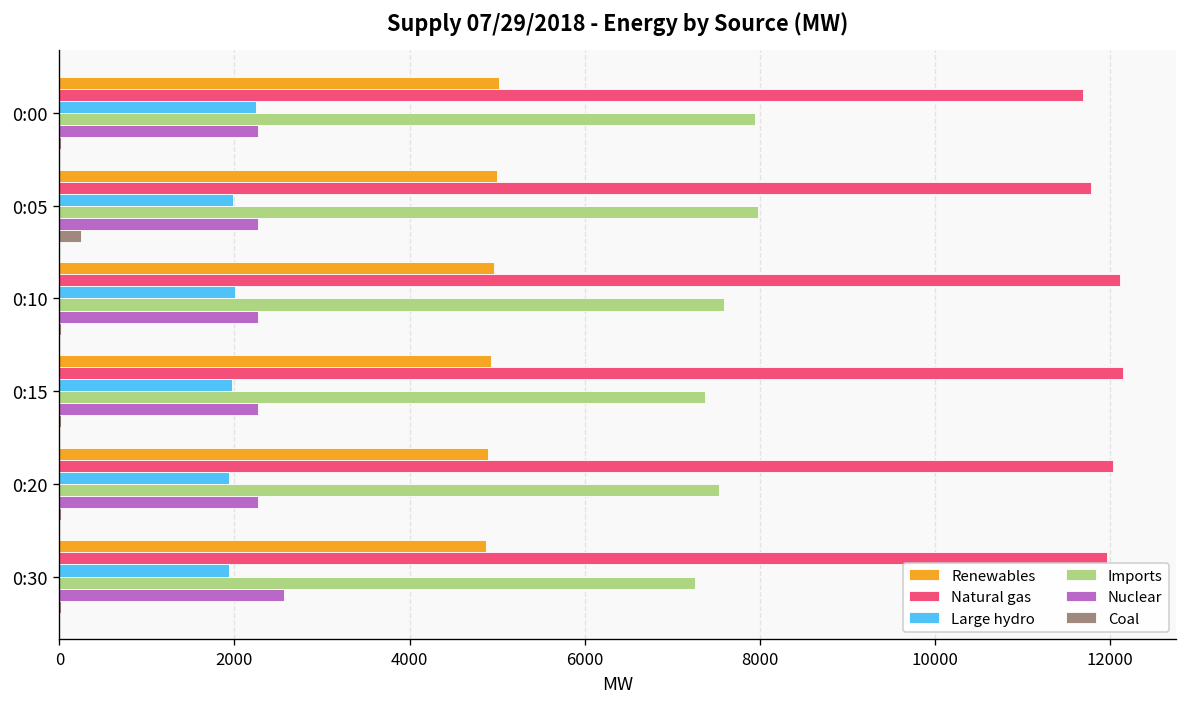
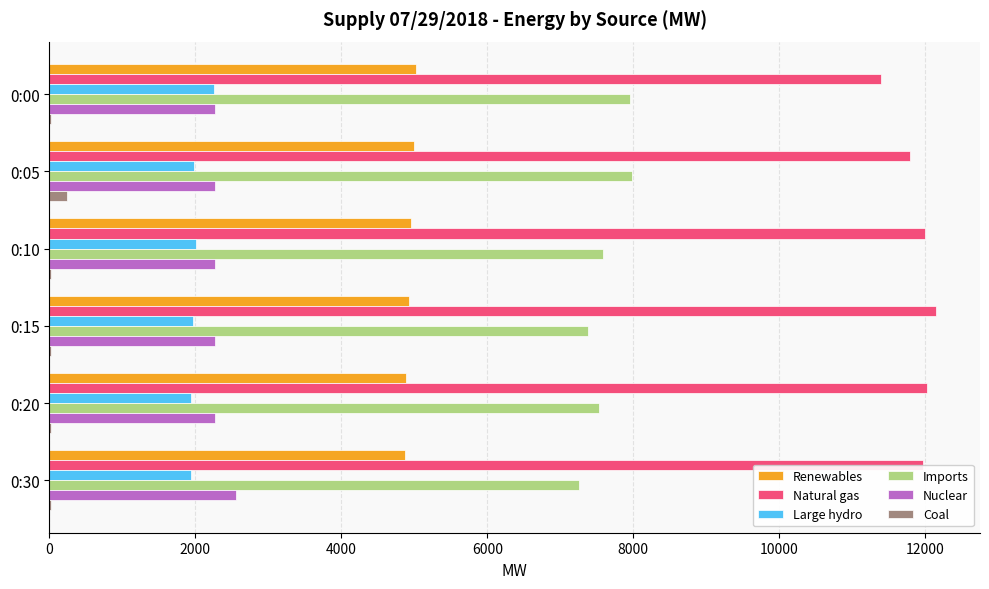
  {
    "Renewables": {
      "0:00": 5000,
      "0:05": 5000,
      "0:10": 5000,
      "0:15": 4900,
      "0:20": 4900,
      "0:30": 4900
    },
    "Natural gas": {
-     "0:00": 11700,
+     "0:00": 11400,
      "0:05": 11800,
-     "0:10": 12100,
+     "0:10": 12000,
      "0:15": 12100,
      "0:20": 12000
    },
    "Large hydro": {
      "0:00": 2200,
      "0:05": 2000,
      "0:10": 2000,
      "0:15": 2000,
      "0:20": 1900,
      "0:30": 1900
    },
    "Imports": {
      "0:00": 8000,
      "0:05": 8000,
      "0:10": 7600,
      "0:15": 7400,
      "0:20": 7500,
      "0:30": 7300
    },
    "Nuclear": {
      "0:00": 2300,
      "0:05": 2300,
      "0:10": 2300,
      "0:15": 2300,
      "0:20": 2300,
      "0:30": 2600
    },
    "Coal": {
      "0:05": 200
    }
  }
